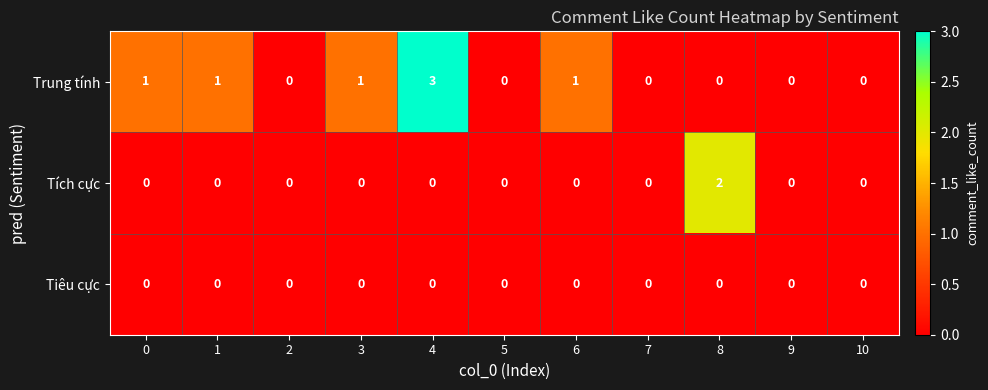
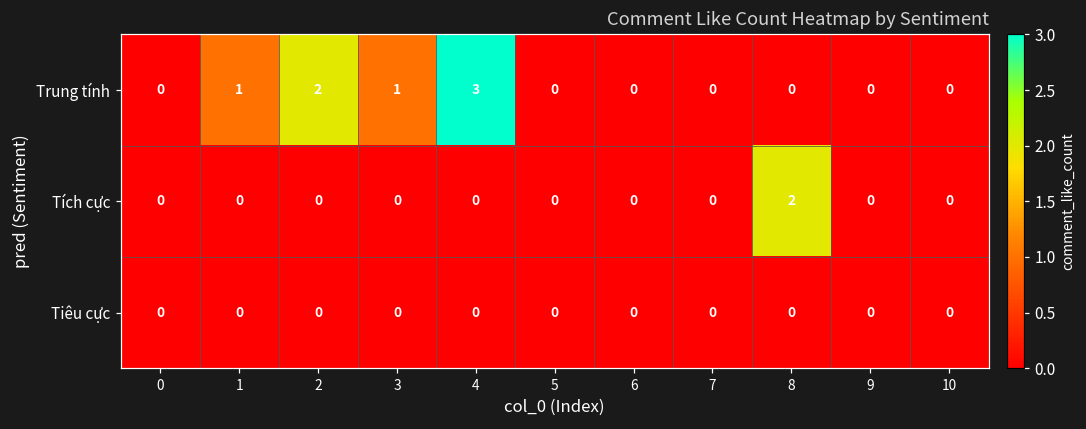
  {
    "Trung tính": {
-     "0": 1,
+     "0": 0,
      "1": 1,
-     "2": 0,
+     "2": 2,
      "3": 1,
      "4": 3,
      "5": 0,
-     "6": 1,
+     "6": 0,
      "7": 0,
      "8": 0,
      "9": 0,
      "10": 0
    },
    "Tích cực": {
      "0": 0,
      "1": 0,
      "2": 0,
      "3": 0,
      "4": 0,
      "5": 0,
      "6": 0,
      "7": 0,
      "8": 2,
      "9": 0,
      "10": 0
    },
    "Tiêu cực": {
      "0": 0,
      "1": 0,
      "2": 0,
      "3": 0,
      "4": 0,
      "5": 0,
      "6": 0,
      "7": 0,
      "8": 0,
      "9": 0,
      "10": 0
    }
  }
